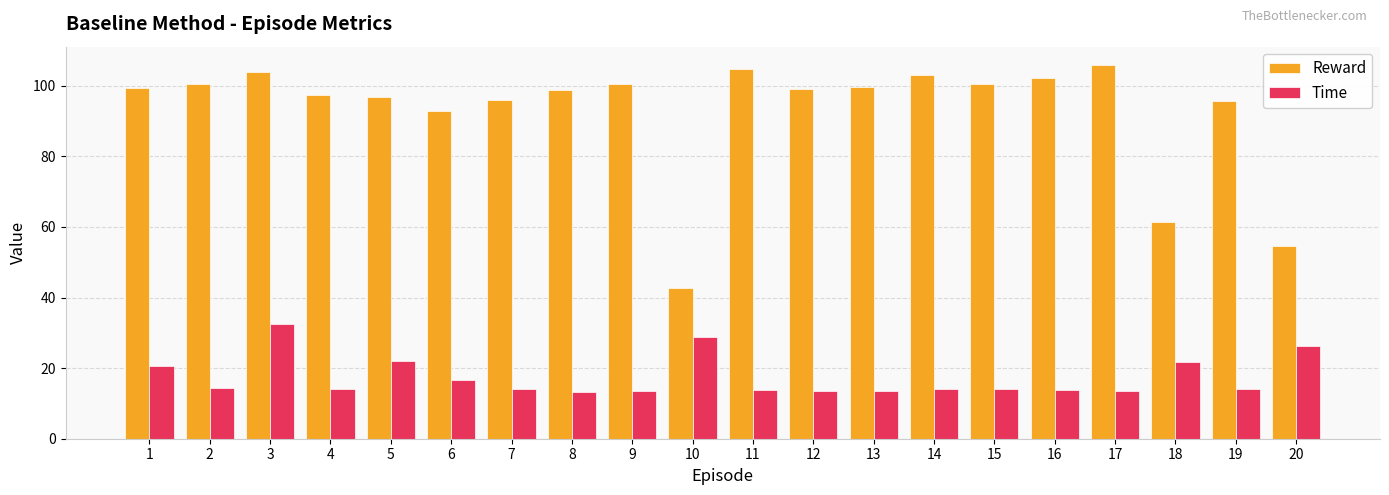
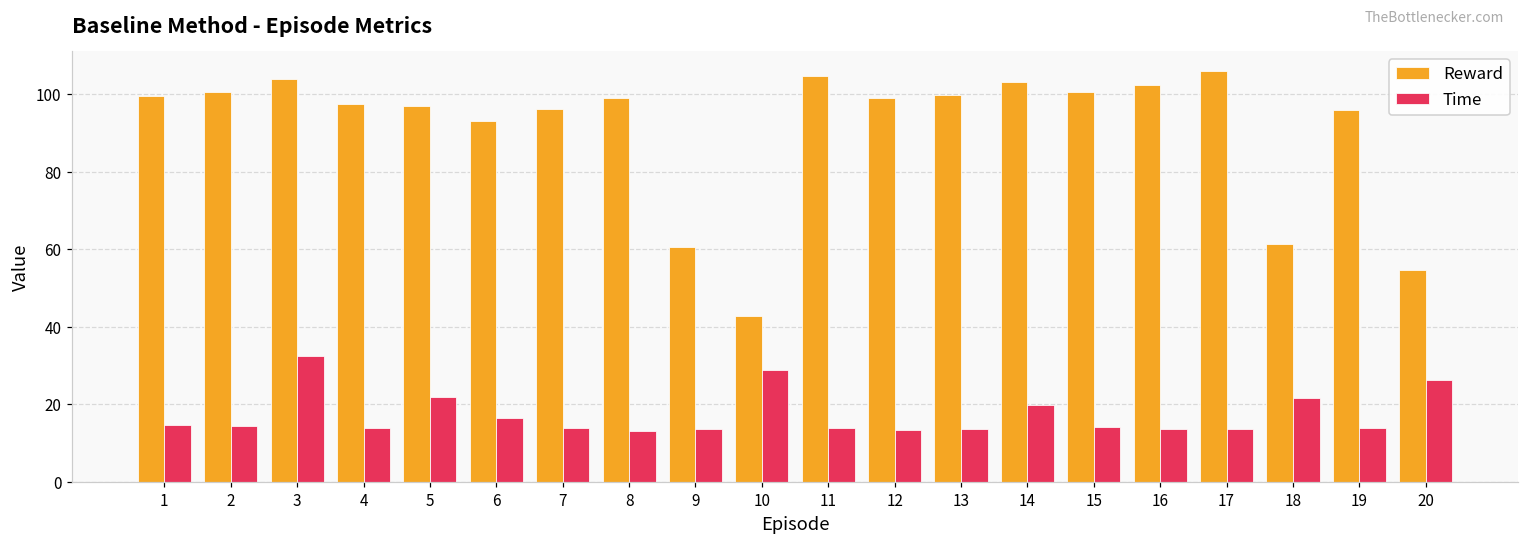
  {
    "Reward": {
      "1": 99,
      "2": 100,
      "3": 104,
      "4": 97,
      "5": 97,
      "6": 93,
      "7": 96,
      "8": 99,
-     "9": 100,
+     "9": 61,
      "10": 43,
      "11": 105,
      "12": 99,
      "13": 100,
      "14": 103,
      "15": 100,
      "16": 102,
      "17": 106,
      "18": 61,
      "19": 96,
      "20": 55
    },
    "Time": {
-     "1": 21,
+     "1": 15,
      "2": 14,
      "3": 33,
      "4": 14,
      "5": 22,
      "6": 17,
      "7": 14,
      "8": 13,
      "9": 14,
      "10": 29,
      "11": 14,
      "12": 14,
      "13": 14,
-     "14": 14,
+     "14": 20,
      "15": 14,
      "16": 14,
      "17": 14,
      "18": 22,
      "19": 14,
      "20": 26
    }
  }
